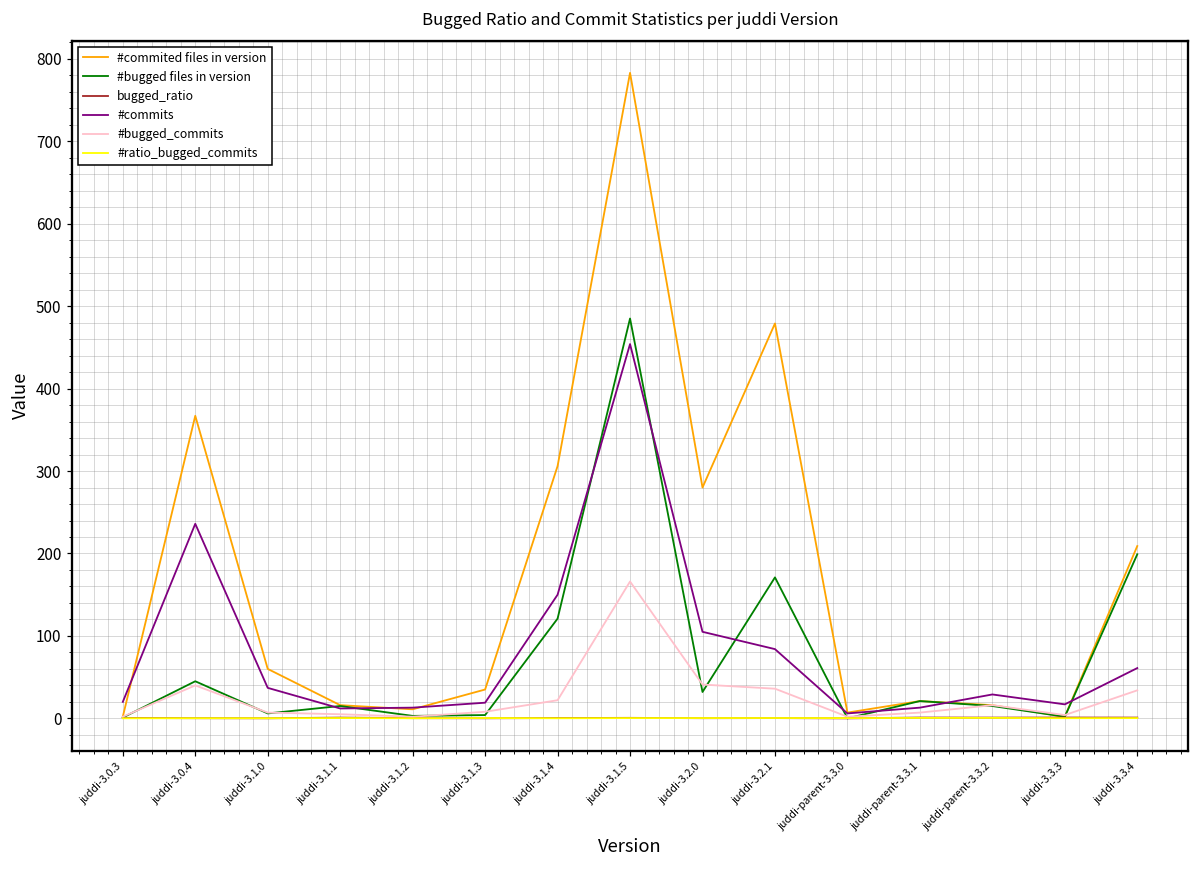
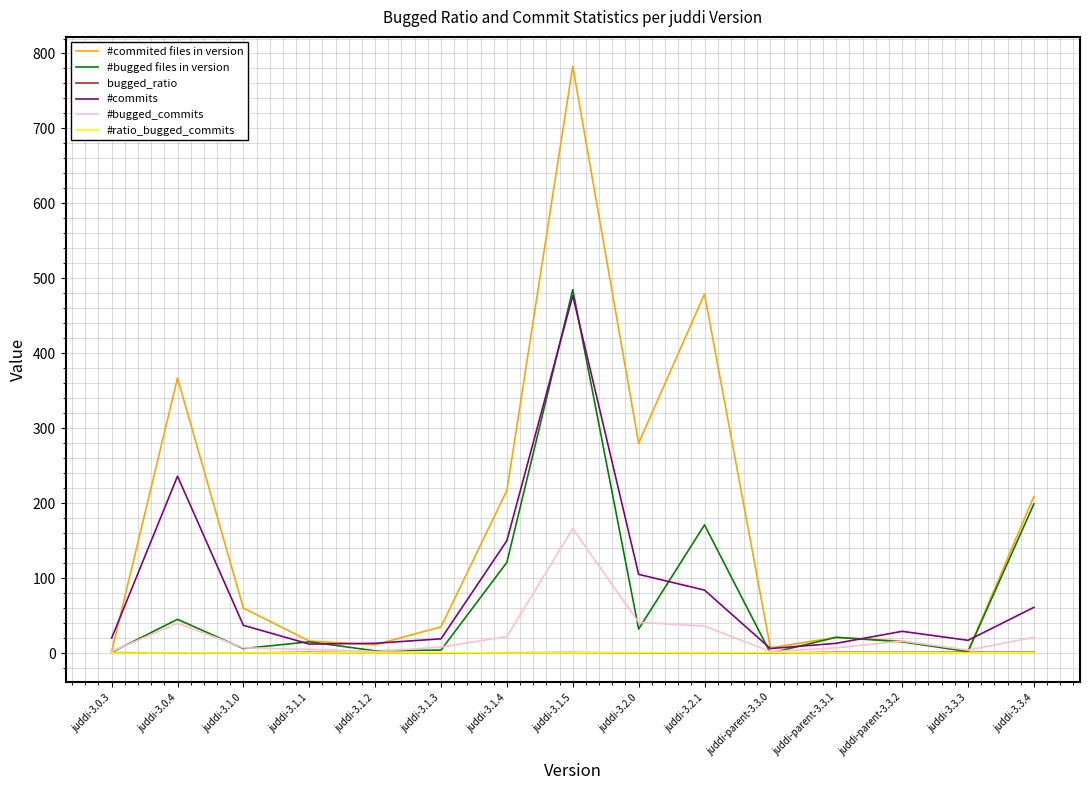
  {
    "#commited files in version": {
      "juddi-3.0.4": 370,
      "juddi-3.1.0": 60,
      "juddi-3.1.3": 40,
-     "juddi-3.1.4": 310,
+     "juddi-3.1.4": 220,
      "juddi-3.1.5": 780,
      "juddi-3.2.0": 280,
      "juddi-3.2.1": 480,
      "juddi-3.3.4": 210
    },
    "#bugged files in version": {
      "juddi-3.0.4": 50,
      "juddi-3.1.3": 0,
      "juddi-3.1.4": 120,
      "juddi-3.1.5": 490,
      "juddi-3.2.0": 30,
      "juddi-3.2.1": 170,
      "juddi-3.3.4": 200
    },
    "#commits": {
      "juddi-3.0.3": 20,
      "juddi-3.0.4": 240,
      "juddi-3.1.0": 40,
      "juddi-3.1.3": 20,
      "juddi-3.1.4": 150,
-     "juddi-3.1.5": 450,
+     "juddi-3.1.5": 480,
      "juddi-3.2.0": 110,
      "juddi-3.2.1": 80,
      "juddi-parent-3.3.1": 10,
      "juddi-parent-3.3.2": 30,
      "juddi-3.3.3": 20,
      "juddi-3.3.4": 60
    },
    "#bugged_commits": {
      "juddi-3.0.4": 40,
      "juddi-3.1.1": 10,
      "juddi-3.1.3": 10,
      "juddi-3.1.4": 20,
      "juddi-3.1.5": 170,
      "juddi-3.2.0": 40,
      "juddi-3.2.1": 40,
      "juddi-parent-3.3.1": 10,
-     "juddi-3.3.4": 30
+     "juddi-3.3.4": 20
    }
  }
